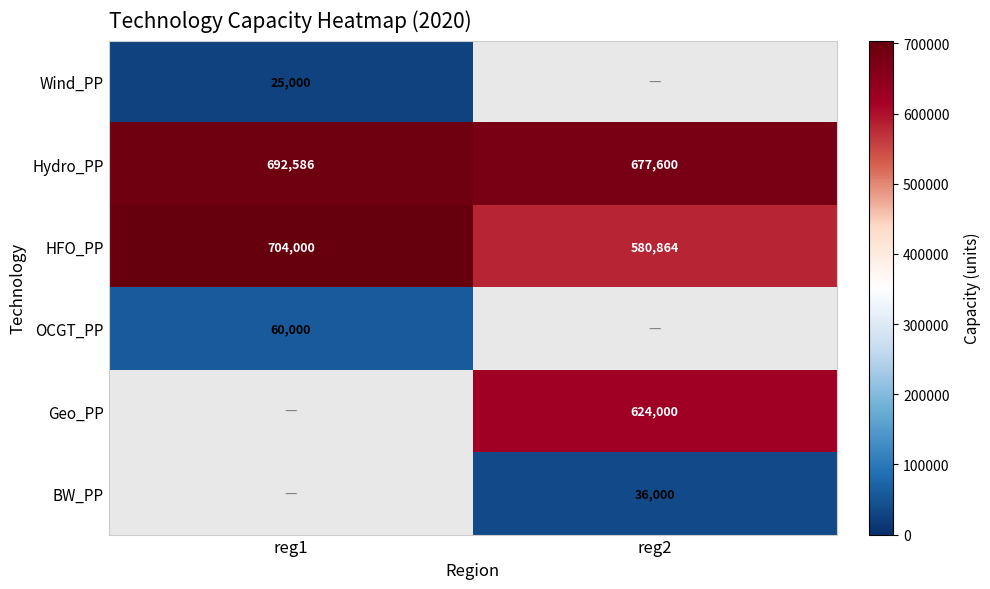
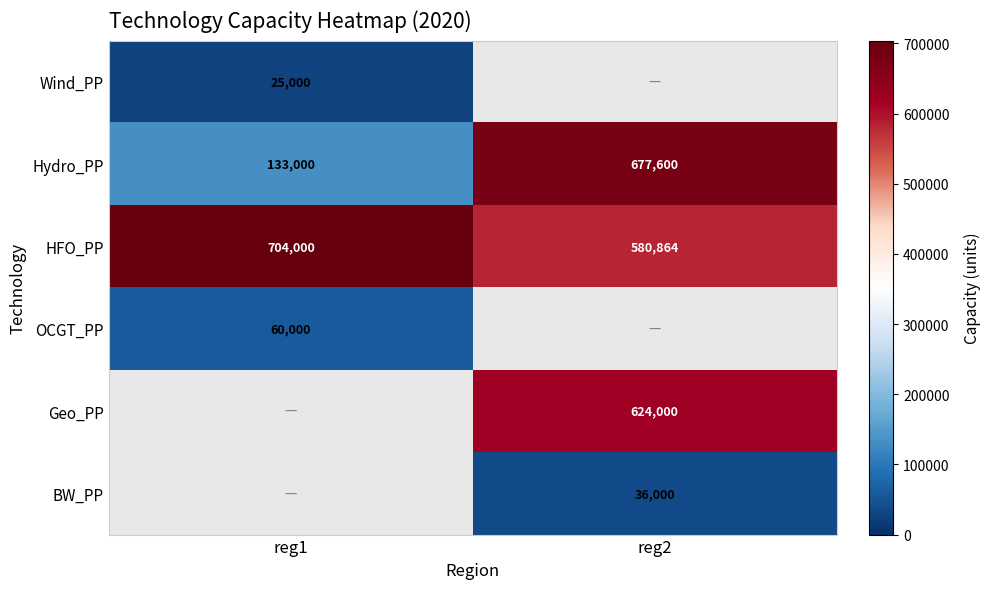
  {
    "Wind_PP": {
      "reg1": "25,000"
    },
    "Hydro_PP": {
-     "reg1": "692,586",
+     "reg1": "133,000",
      "reg2": "677,600"
    },
    "HFO_PP": {
      "reg1": "704,000",
      "reg2": "580,864"
    },
    "OCGT_PP": {
      "reg1": "60,000"
    },
    "Geo_PP": {
      "reg2": "624,000"
    },
    "BW_PP": {
      "reg2": "36,000"
    }
  }
